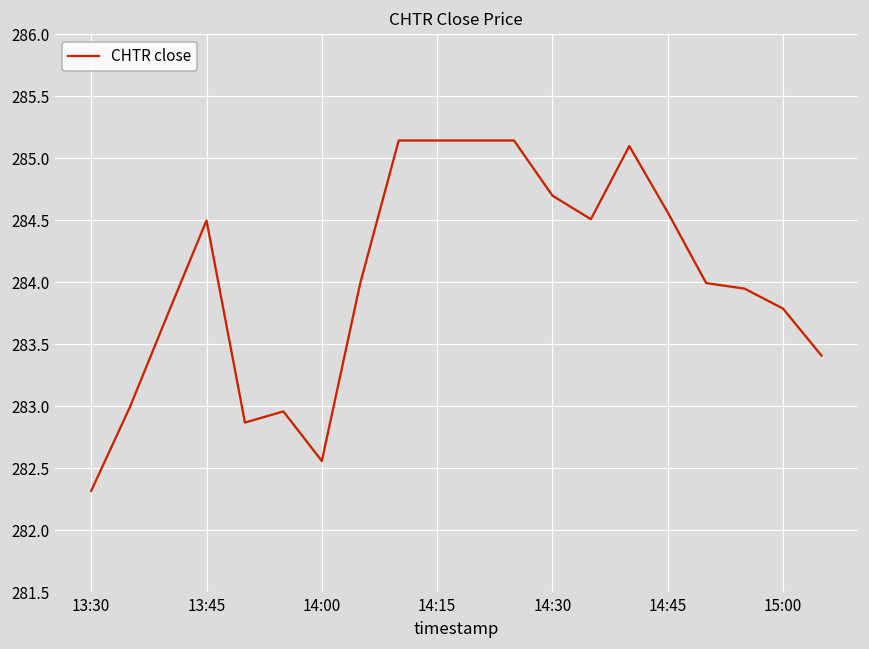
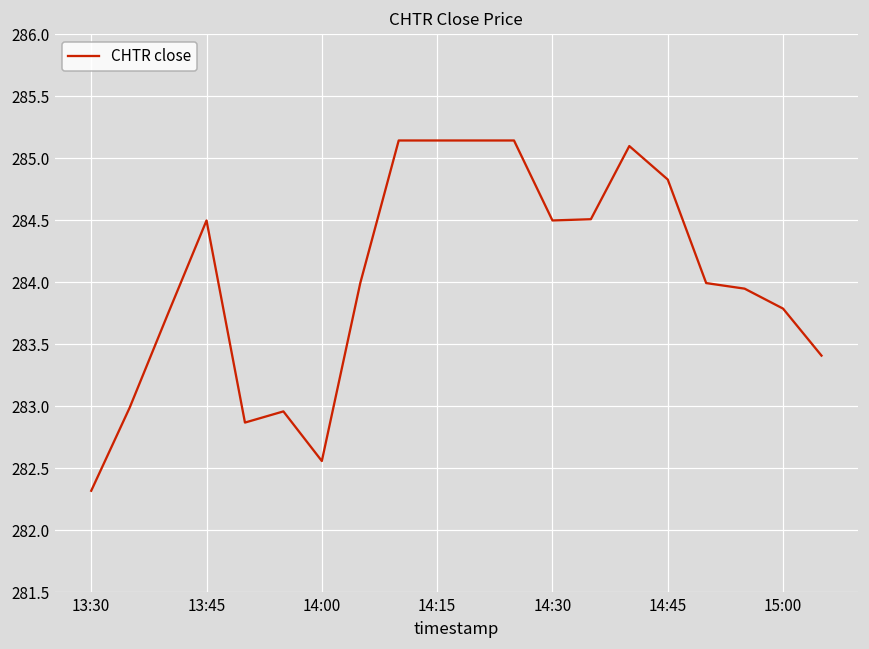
  {
    "13:30": 282.32,
    "13:45": 284.50,
    "14:00": 282.56,
    "14:15": 285.14,
-   "14:30": 284.7,
-   "14:45": 284.57,
+   "14:30": 284.5,
+   "14:45": 284.83,
    "15:00": 283.79
  }
